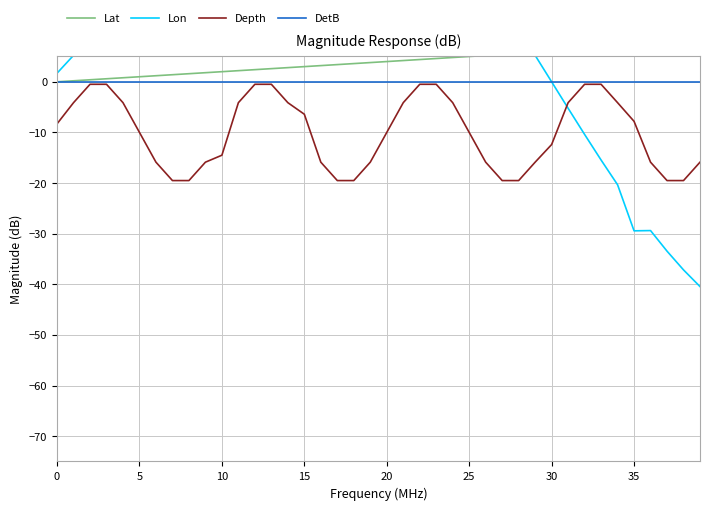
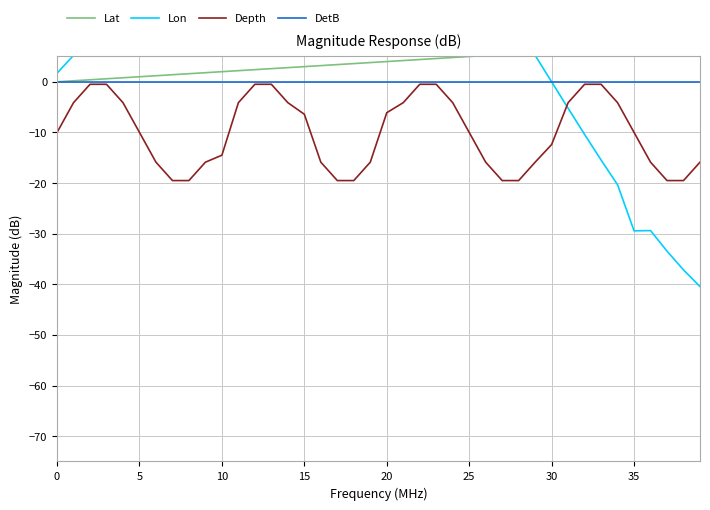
  {
    "Lat": {
      "5": 1,
      "10": 2,
      "15": 3,
      "20": 4,
      "25": 5
    },
    "Lon": {
      "0": 2,
      "35": -29
    },
    "Depth": {
-     "0": -8,
+     "0": -10,
      "5": -10,
      "10": -15,
      "15": -6,
-     "20": -10,
+     "20": -6,
      "25": -10,
      "30": -12,
-     "35": -8
+     "35": -10
    },
    "DetB": {
      "5": 0,
      "10": 0,
      "15": 0,
      "20": 0,
      "25": 0,
      "35": 0
    }
  }
